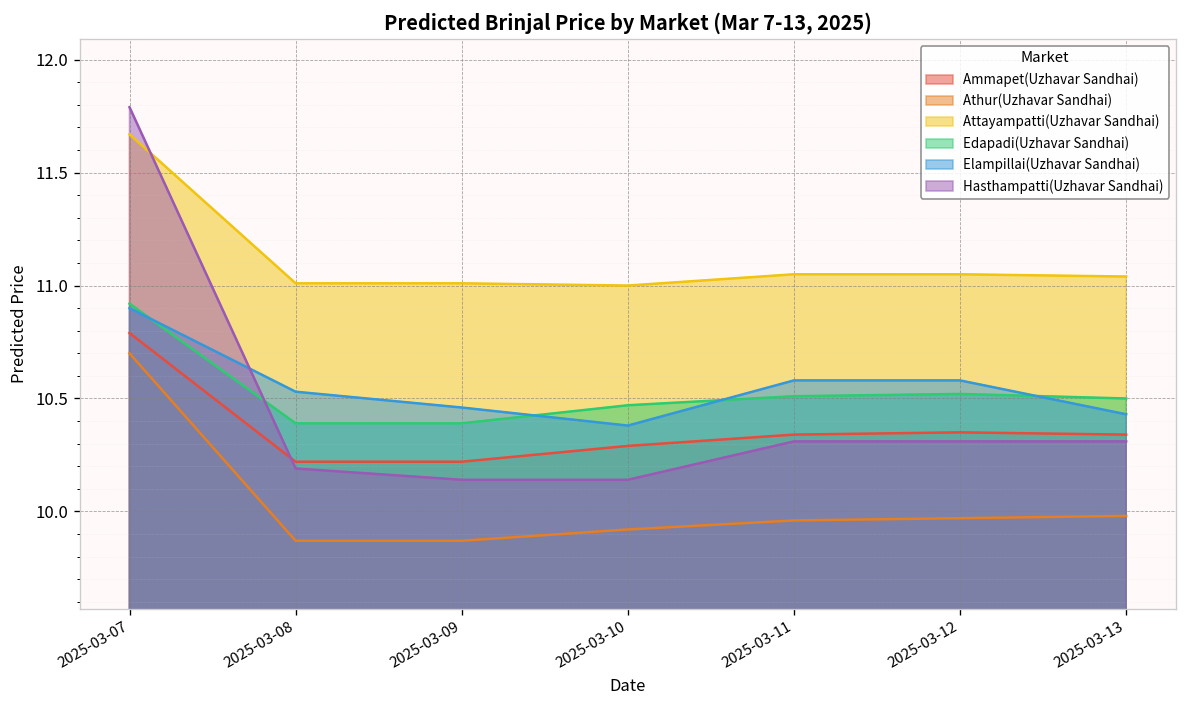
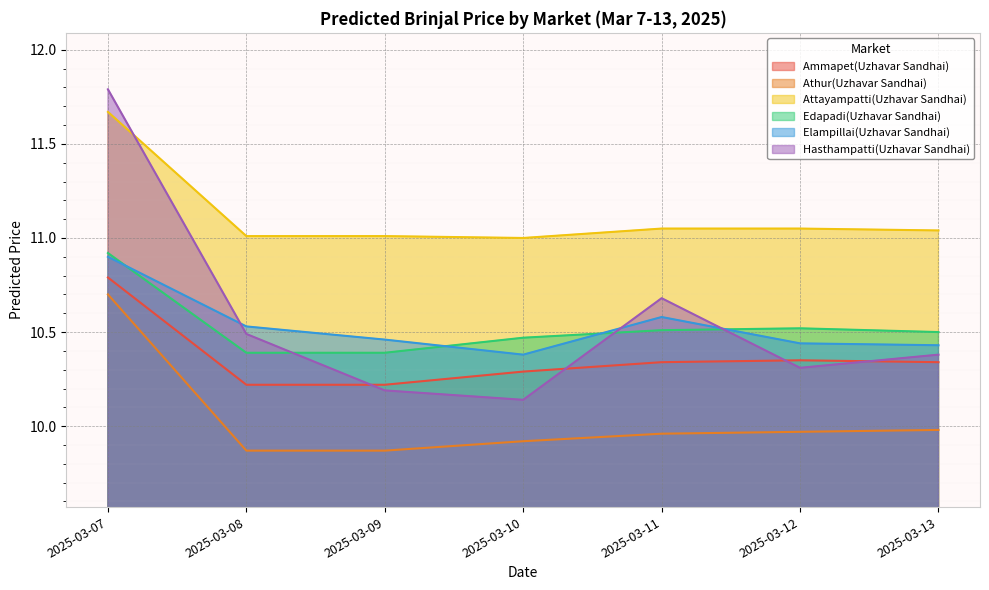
  {
    "Edapadi(Uzhavar Sandhai)": {
      "2025-03-07": 10.92,
      "2025-03-08": 10.39,
      "2025-03-09": 10.39,
      "2025-03-10": 10.47,
      "2025-03-11": 10.51,
      "2025-03-12": 10.52,
      "2025-03-13": 10.50
    },
    "Elampillai(Uzhavar Sandhai)": {
      "2025-03-07": 10.90,
      "2025-03-08": 10.53,
      "2025-03-09": 10.46,
      "2025-03-10": 10.38,
      "2025-03-11": 10.58,
-     "2025-03-12": 10.58,
+     "2025-03-12": 10.44,
      "2025-03-13": 10.43
    },
    "Hasthampatti(Uzhavar Sandhai)": {
      "2025-03-07": 11.79,
-     "2025-03-08": 10.19,
-     "2025-03-09": 10.14,
+     "2025-03-08": 10.49,
+     "2025-03-09": 10.19,
      "2025-03-10": 10.14,
-     "2025-03-11": 10.31,
+     "2025-03-11": 10.68,
      "2025-03-12": 10.31,
-     "2025-03-13": 10.31
+     "2025-03-13": 10.38
    }
  }
